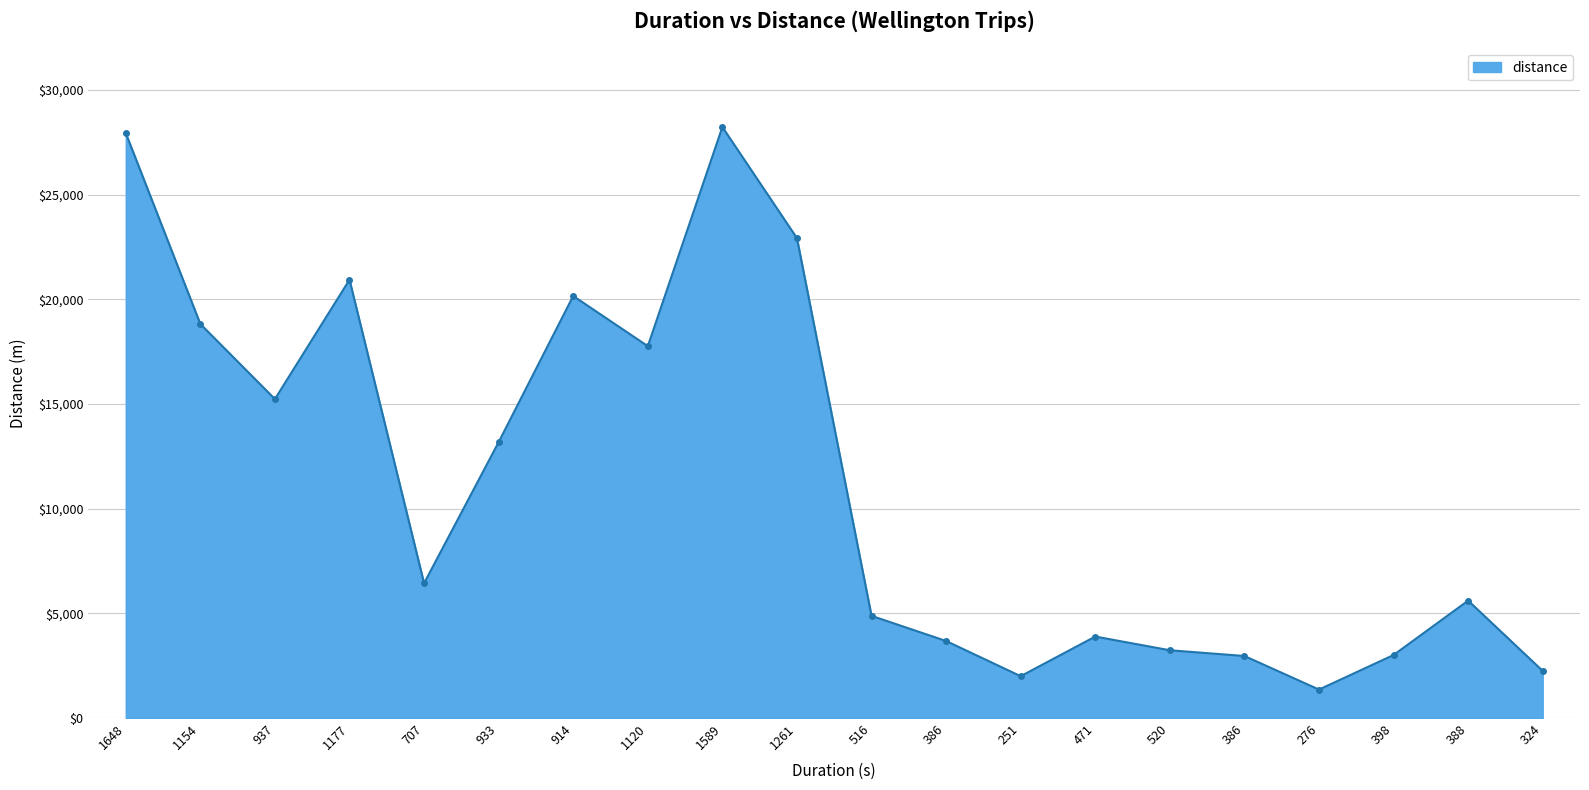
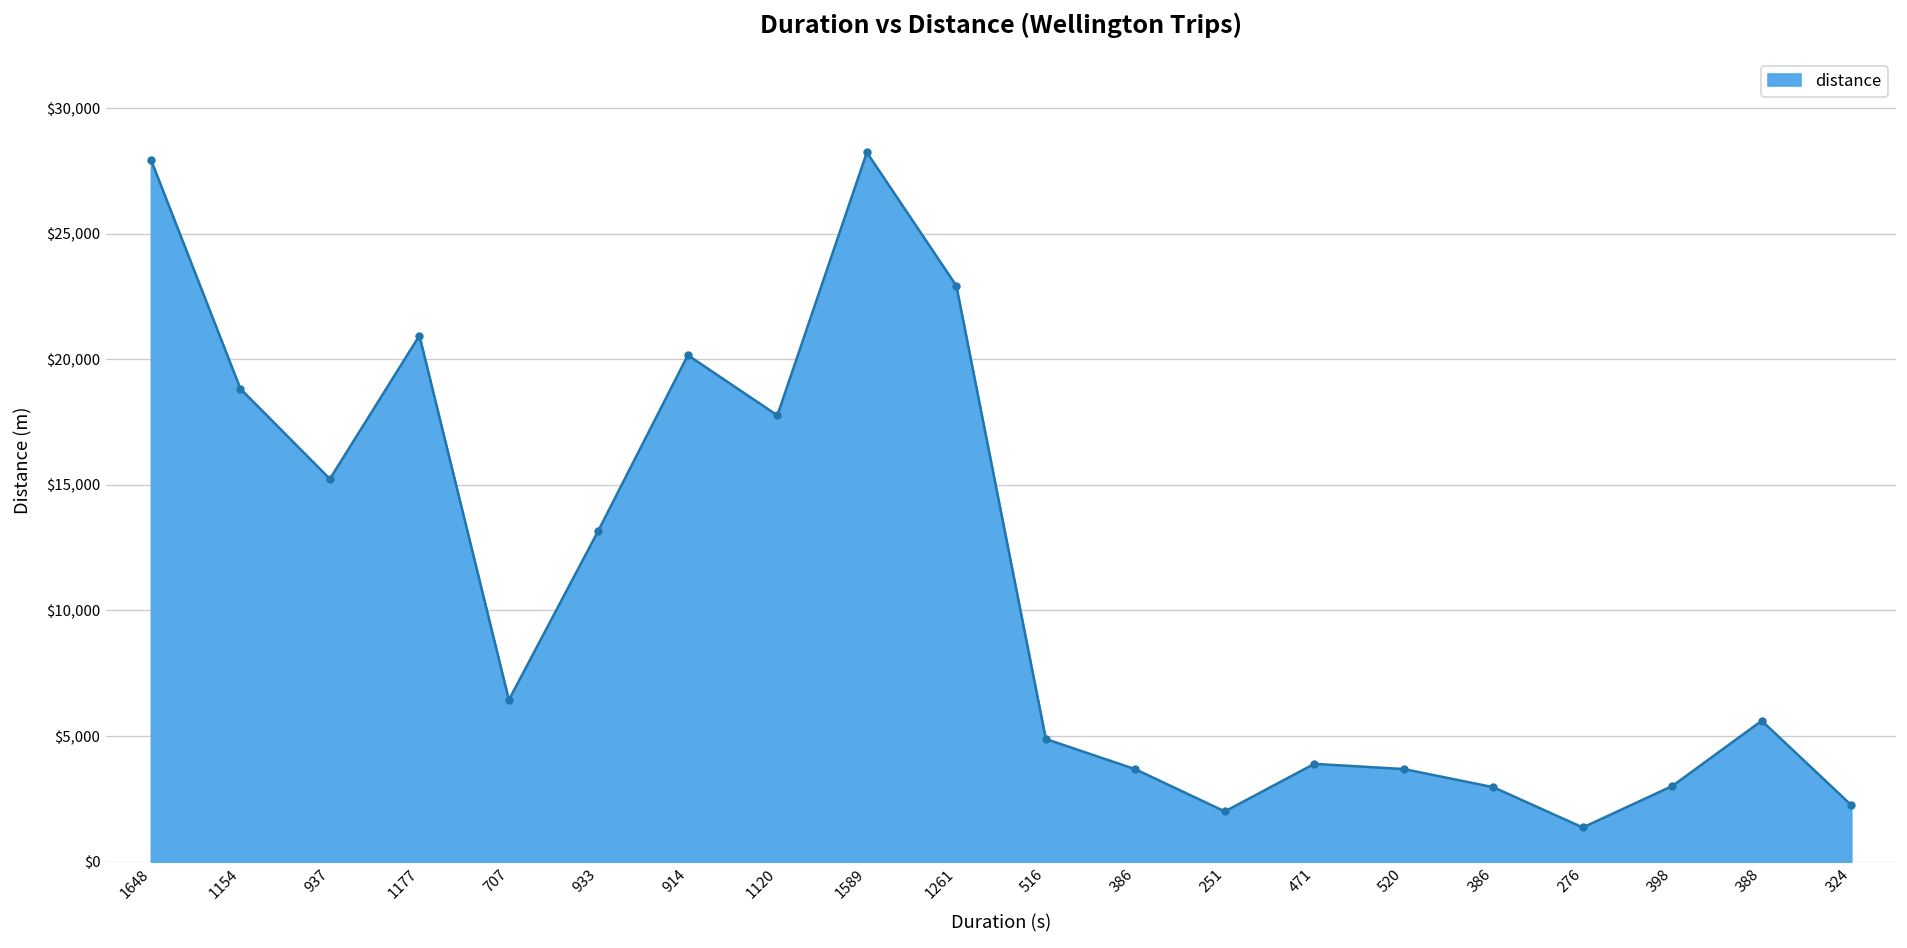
  {
    "1648": "$27,900",
    "1154": "$18,800",
    "937": "$15,200",
    "1177": "$20,900",
    "707": "$6,400",
    "933": "$13,200",
    "914": "$20,200",
    "1120": "$17,800",
    "1589": "$28,200",
    "1261": "$22,900",
    "516": "$4,900",
    "251": "$2,000",
    "471": "$3,900",
-   "520": "$3,200",
+   "520": "$3,700",
    "276": "$1,400",
    "398": "$3,000",
    "388": "$5,600",
    "324": "$2,300"
  }
